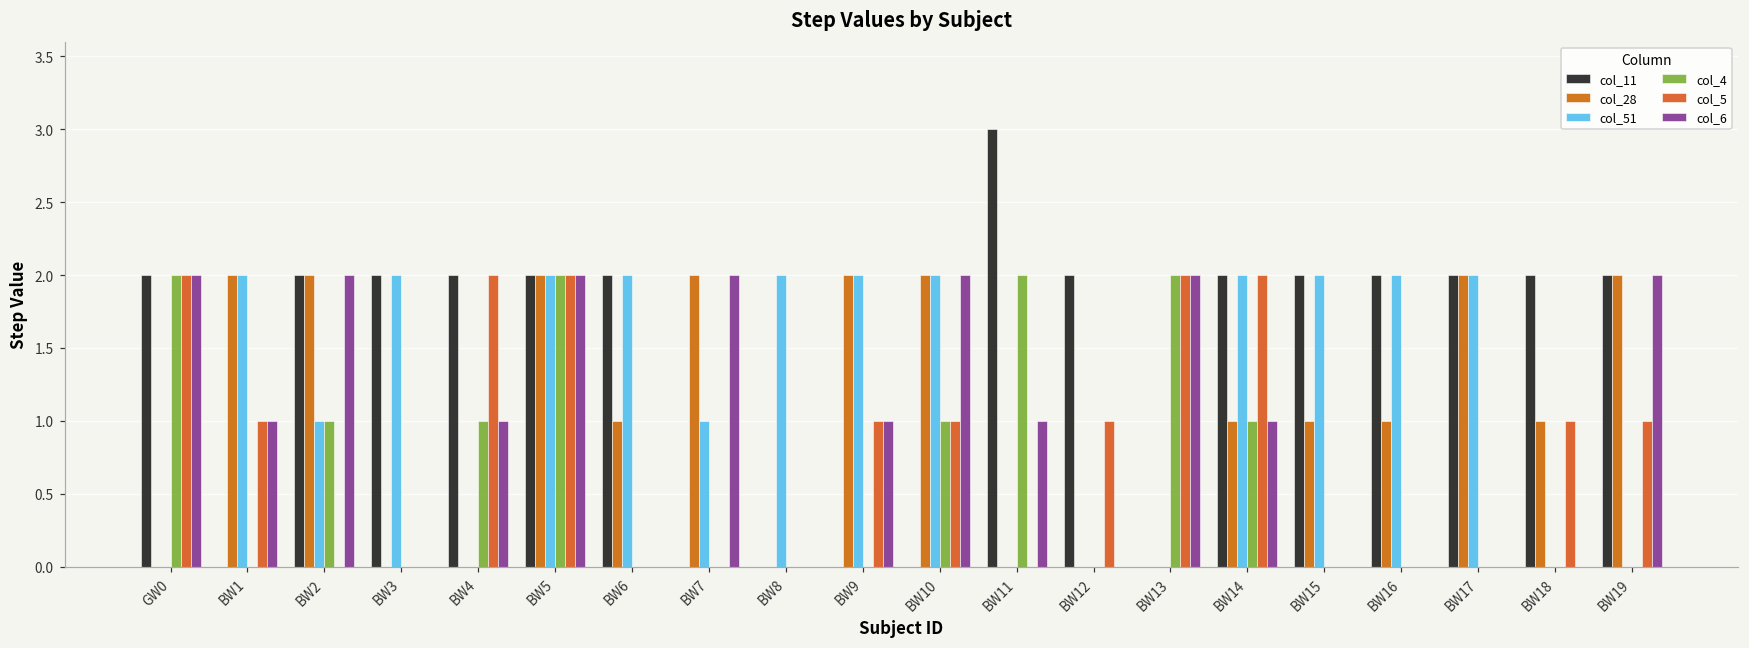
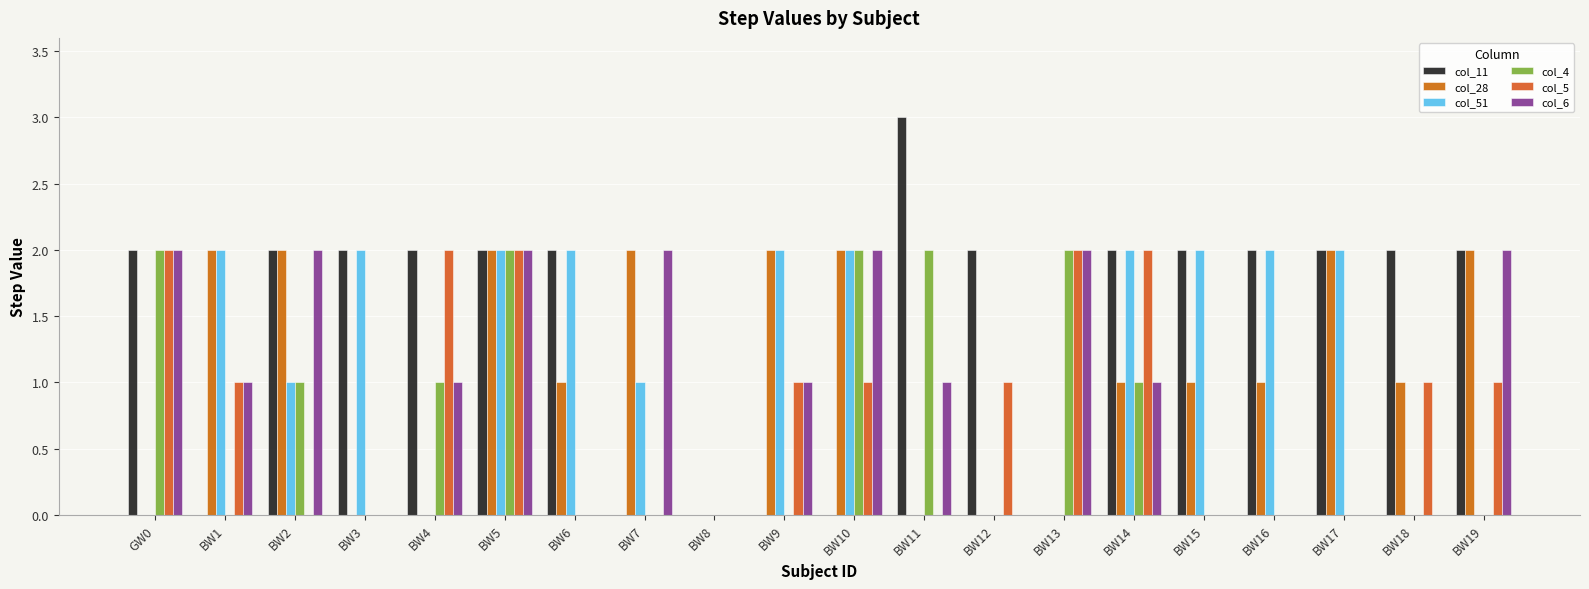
  {
    "col_11": {
      "GW0": 2,
      "BW1": 0,
      "BW2": 2,
      "BW3": 2,
      "BW4": 2,
      "BW5": 2,
      "BW6": 2,
      "BW7": 0,
      "BW8": 0,
      "BW9": 0,
      "BW10": 0,
      "BW11": 3,
      "BW12": 2,
      "BW13": 0,
      "BW14": 2,
      "BW15": 2,
      "BW16": 2,
      "BW17": 2,
      "BW18": 2,
      "BW19": 2
    },
    "col_51": {
      "GW0": 0,
      "BW1": 2,
      "BW2": 1,
      "BW3": 2,
      "BW4": 0,
      "BW5": 2,
      "BW6": 2,
      "BW7": 1,
-     "BW8": 2,
+     "BW8": 0,
      "BW9": 2,
      "BW10": 2,
      "BW11": 0,
      "BW12": 0,
      "BW13": 0,
      "BW14": 2,
      "BW15": 2,
      "BW16": 2,
      "BW17": 2,
      "BW18": 0,
      "BW19": 0
    },
    "col_4": {
      "GW0": 2,
      "BW1": 0,
      "BW2": 1,
      "BW3": 0,
      "BW4": 1,
      "BW5": 2,
      "BW6": 0,
      "BW7": 0,
      "BW8": 0,
      "BW9": 0,
-     "BW10": 1,
+     "BW10": 2,
      "BW11": 2,
      "BW12": 0,
      "BW13": 2,
      "BW14": 1,
      "BW15": 0,
      "BW16": 0,
      "BW17": 0,
      "BW18": 0,
      "BW19": 0
    },
    "col_6": {
      "GW0": 2,
      "BW1": 1,
      "BW2": 2,
      "BW3": 0,
      "BW4": 1,
      "BW5": 2,
      "BW6": 0,
      "BW7": 2,
      "BW8": 0,
      "BW9": 1,
      "BW10": 2,
      "BW11": 1,
      "BW12": 0,
      "BW13": 2,
      "BW14": 1,
      "BW15": 0,
      "BW16": 0,
      "BW17": 0,
      "BW18": 0,
      "BW19": 2
    }
  }
